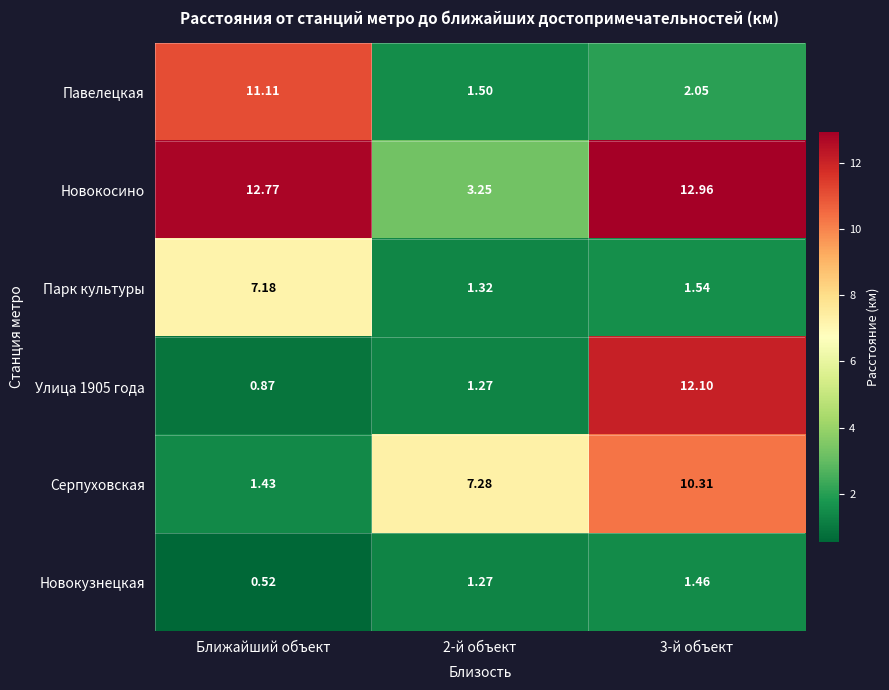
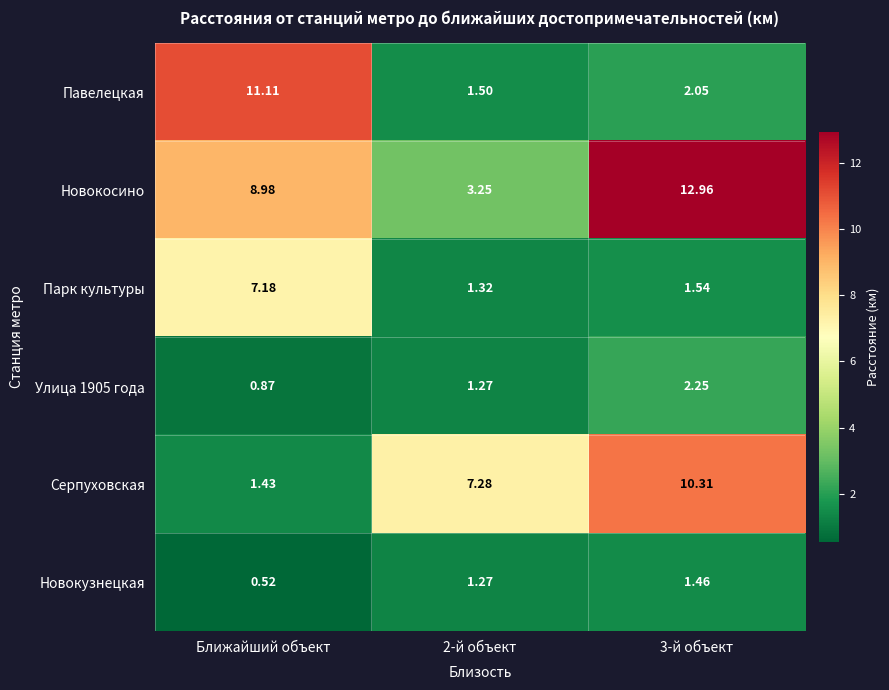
  {
    "Павелецкая": {
      "Ближайший объект": 11.11,
      "2-й объект": 1.50,
      "3-й объект": 2.05
    },
    "Новокосино": {
-     "Ближайший объект": 12.77,
+     "Ближайший объект": 8.98,
      "2-й объект": 3.25,
      "3-й объект": 12.96
    },
    "Парк культуры": {
      "Ближайший объект": 7.18,
      "2-й объект": 1.32,
      "3-й объект": 1.54
    },
    "Улица 1905 года": {
      "Ближайший объект": 0.87,
      "2-й объект": 1.27,
-     "3-й объект": 12.10
+     "3-й объект": 2.25
    },
    "Cерпуховская": {
      "Ближайший объект": 1.43,
      "2-й объект": 7.28,
      "3-й объект": 10.31
    },
    "Новокузнецкая": {
      "Ближайший объект": 0.52,
      "2-й объект": 1.27,
      "3-й объект": 1.46
    }
  }
